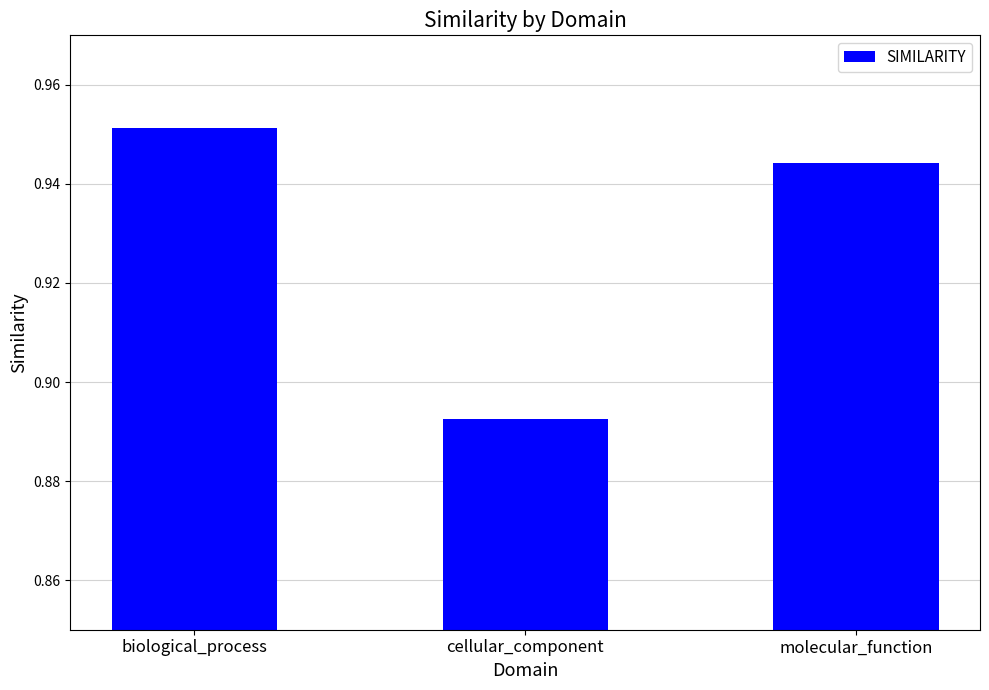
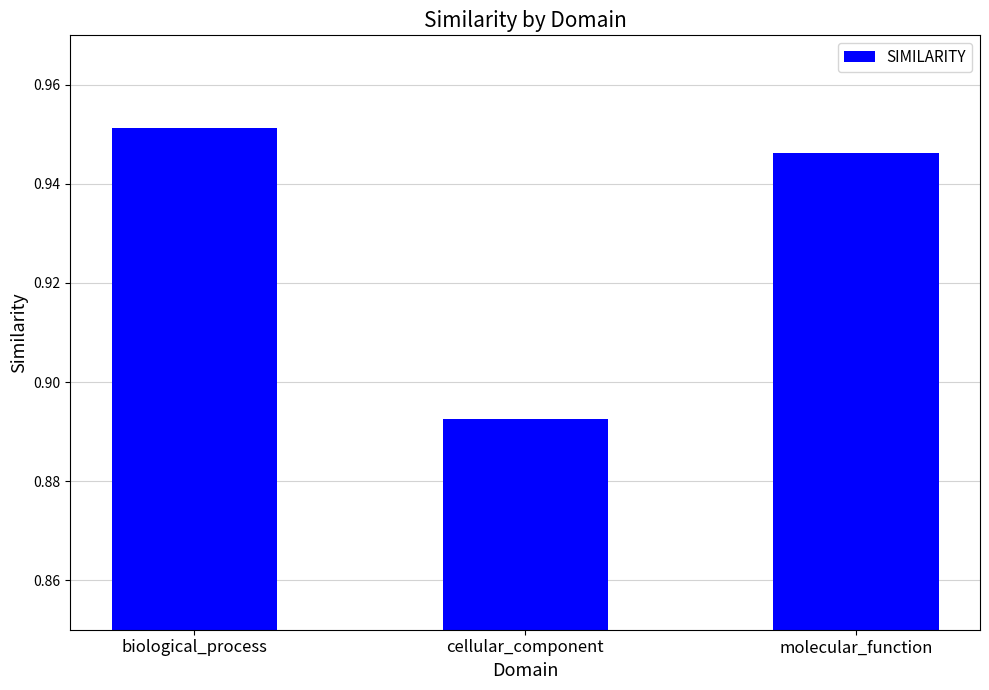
  {
    "biological_process": 0.951,
    "cellular_component": 0.893,
-   "molecular_function": 0.944
+   "molecular_function": 0.946
  }
